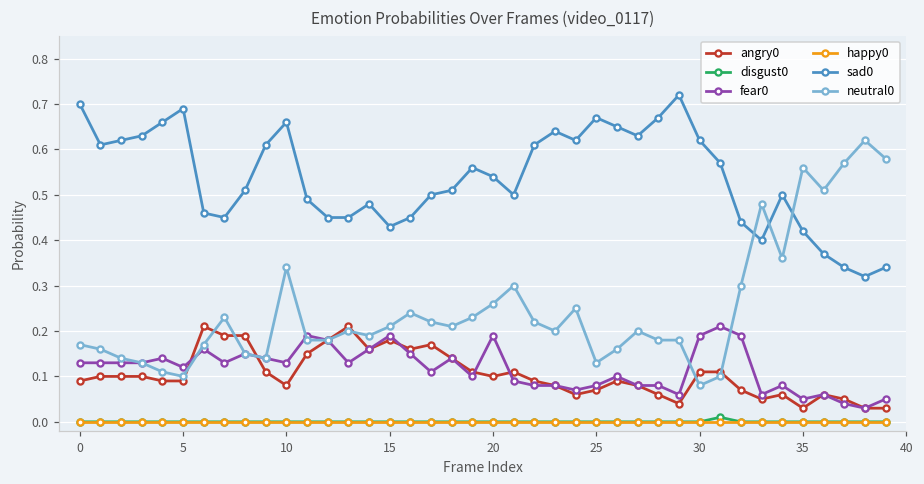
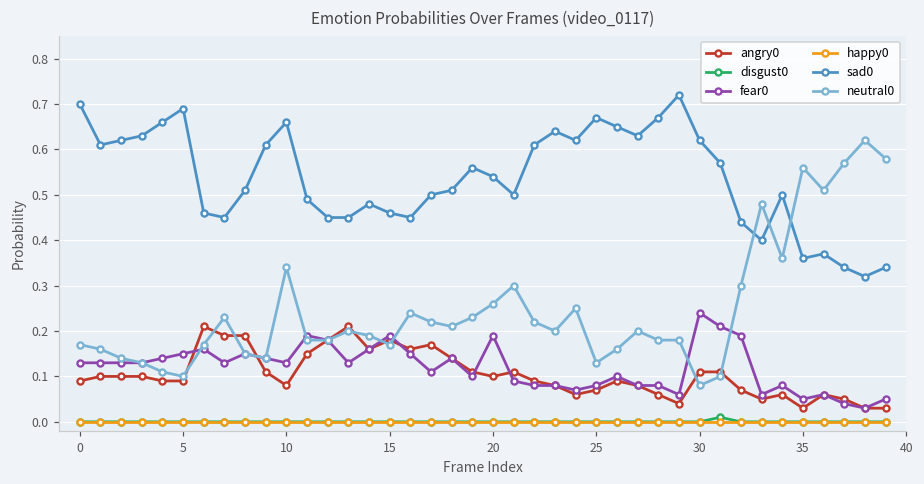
  {
    "angry0": {
      "0": 0.09,
      "5": 0.09,
      "10": 0.08,
      "15": 0.18,
      "20": 0.10,
      "25": 0.07,
      "30": 0.11,
      "35": 0.03
    },
    "fear0": {
      "0": 0.13,
-     "5": 0.12,
+     "5": 0.15,
      "10": 0.13,
      "15": 0.19,
      "20": 0.19,
      "25": 0.08,
-     "30": 0.19,
+     "30": 0.24,
      "35": 0.05
    },
    "sad0": {
      "0": 0.70,
      "5": 0.69,
      "10": 0.66,
-     "15": 0.43,
+     "15": 0.46,
      "20": 0.54,
      "25": 0.67,
      "30": 0.62,
-     "35": 0.42
+     "35": 0.36
    },
    "neutral0": {
      "0": 0.17,
      "5": 0.10,
      "10": 0.34,
-     "15": 0.21,
+     "15": 0.17,
      "20": 0.26,
      "25": 0.13,
      "30": 0.08,
      "35": 0.56
    }
  }
